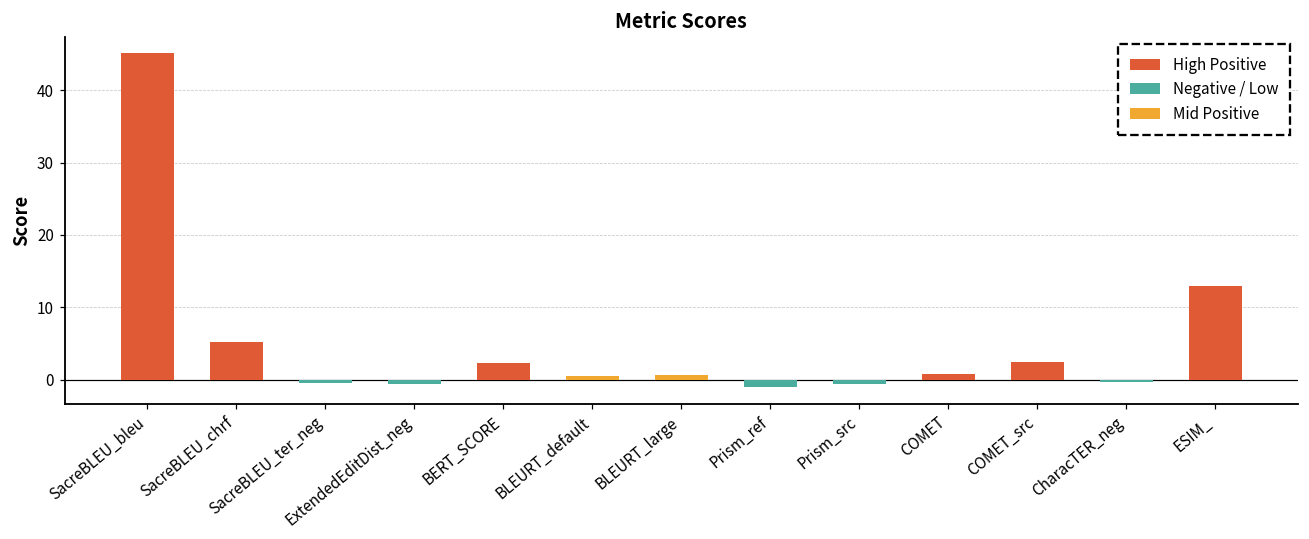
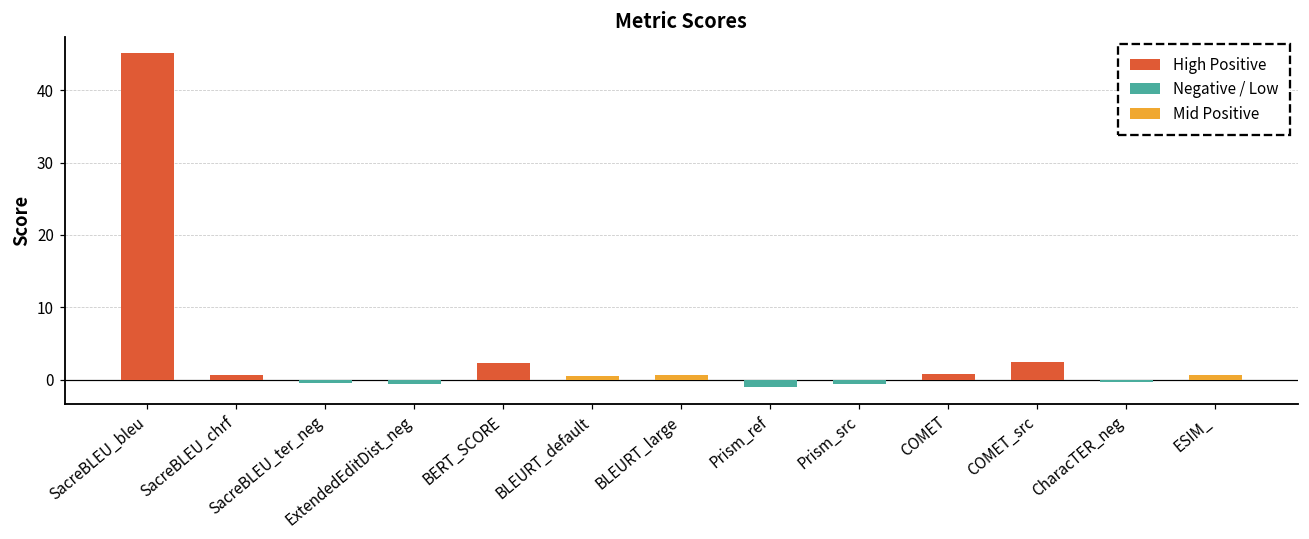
  {
    "SacreBLEU_bleu": 45,
-   "SacreBLEU_chrf": 5,
+   "SacreBLEU_chrf": 1,
    "SacreBLEU_ter_neg": 0,
    "ExtendedEditDist_neg": -1,
    "BERT_SCORE": 2,
    "BLEURT_default": 0,
    "BLEURT_large": 1,
    "Prism_ref": -1,
    "Prism_src": -1,
    "COMET": 1,
    "COMET_src": 3,
-   "ESIM_": 13
+   "ESIM_": 1
  }
